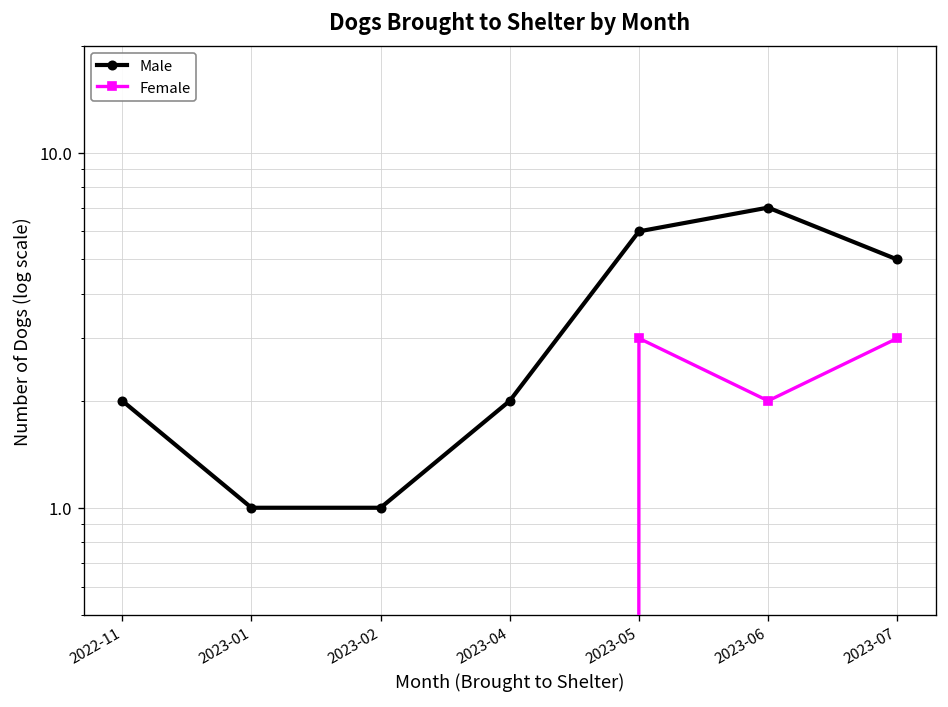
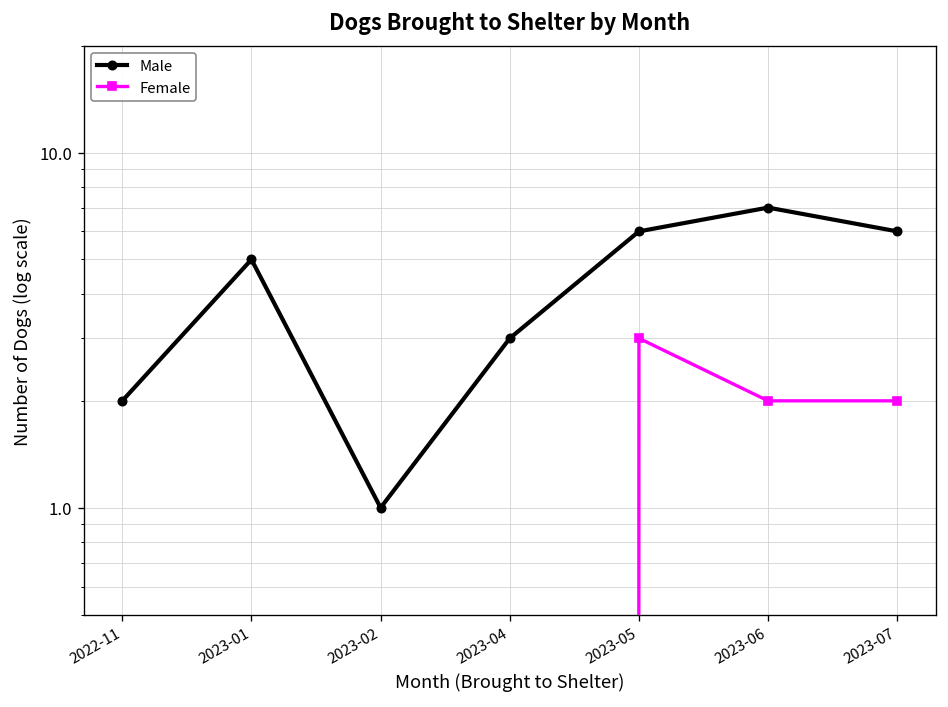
  {
    "Male": {
      "2022-11": 2,
-     "2023-01": 1,
+     "2023-01": 5,
      "2023-02": 1,
-     "2023-04": 2,
+     "2023-04": 3,
      "2023-05": 6,
      "2023-06": 7,
-     "2023-07": 5
+     "2023-07": 6
    },
    "Female": {
      "2023-05": 3,
      "2023-06": 2,
-     "2023-07": 3
+     "2023-07": 2
    }
  }
